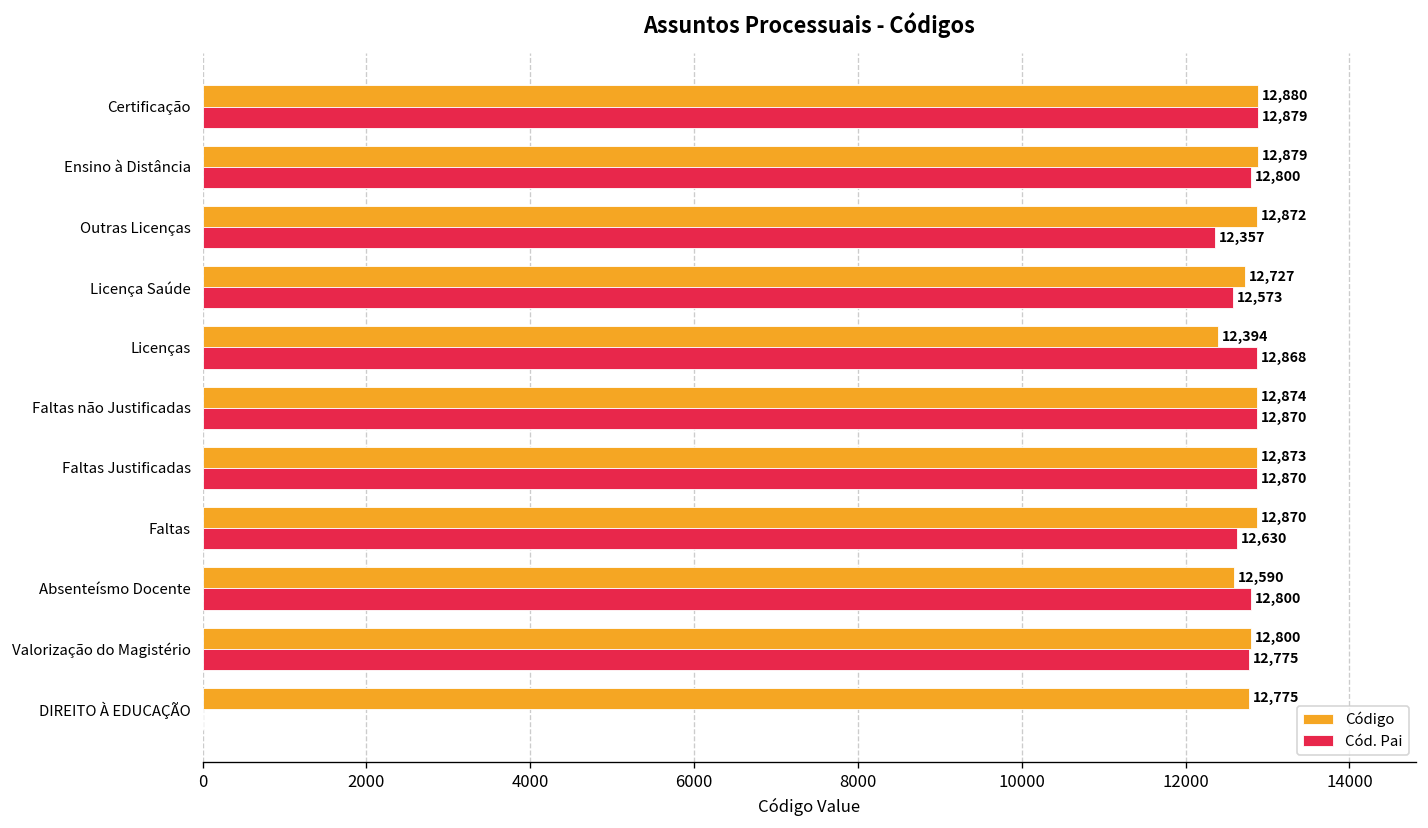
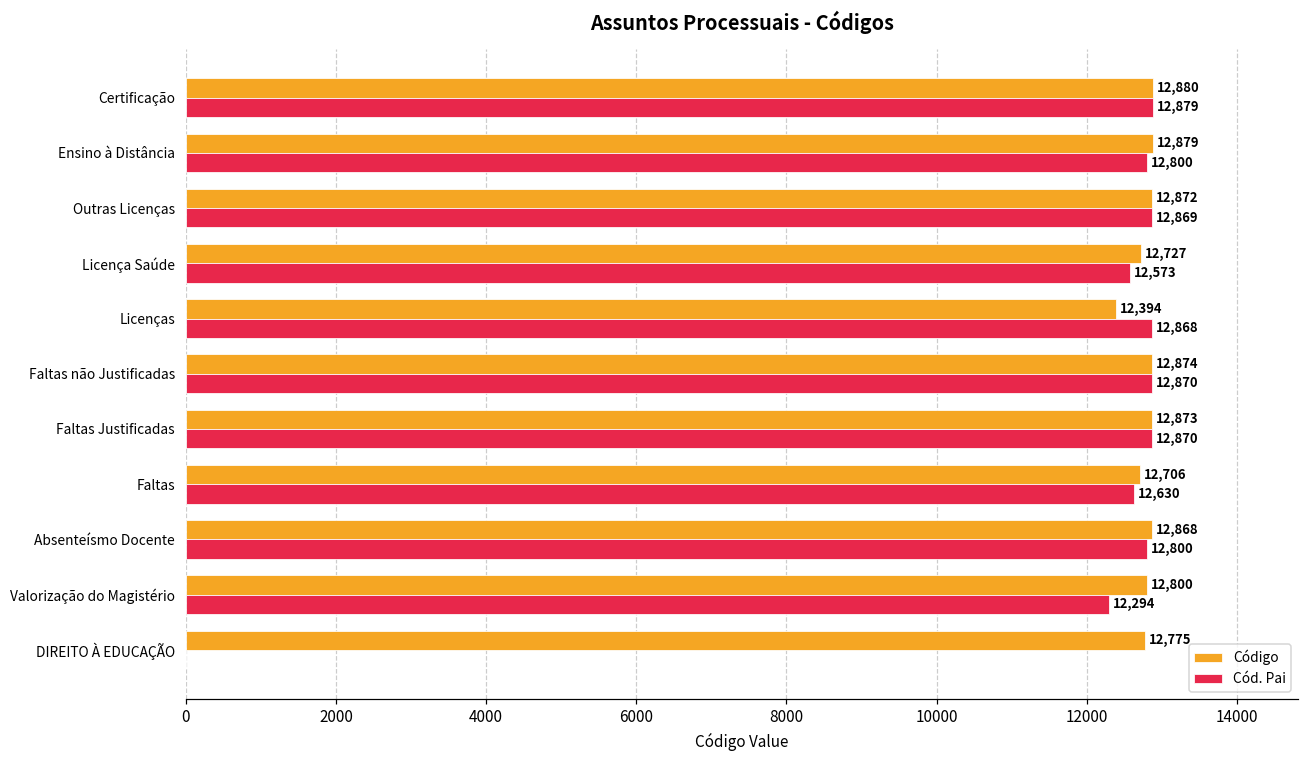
  {
    "Código": {
      "Certificação": "12,880",
      "Ensino à Distância": "12,879",
      "Outras Licenças": "12,872",
      "Licença Saúde": "12,727",
      "Licenças": "12,394",
      "Faltas não Justificadas": "12,874",
      "Faltas Justificadas": "12,873",
-     "Faltas": "12,870",
-     "Absenteísmo Docente": "12,590",
+     "Faltas": "12,706",
+     "Absenteísmo Docente": "12,868",
      "Valorização do Magistério": "12,800"
    },
    "Cód. Pai": {
      "Certificação": "12,879",
      "Ensino à Distância": "12,800",
-     "Outras Licenças": "12,357",
+     "Outras Licenças": "12,869",
      "Licença Saúde": "12,573",
      "Licenças": "12,868",
      "Faltas não Justificadas": "12,870",
      "Faltas Justificadas": "12,870",
      "Faltas": "12,630",
      "Absenteísmo Docente": "12,800",
-     "Valorização do Magistério": "12,775"
+     "Valorização do Magistério": "12,294"
    }
  }
